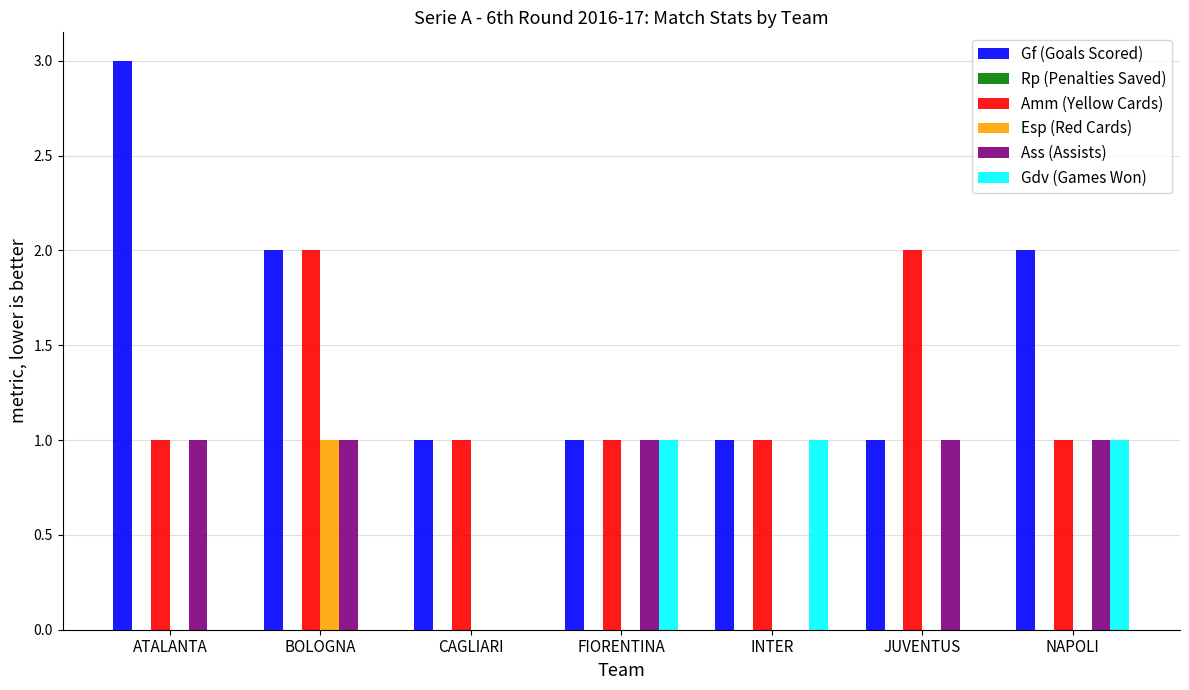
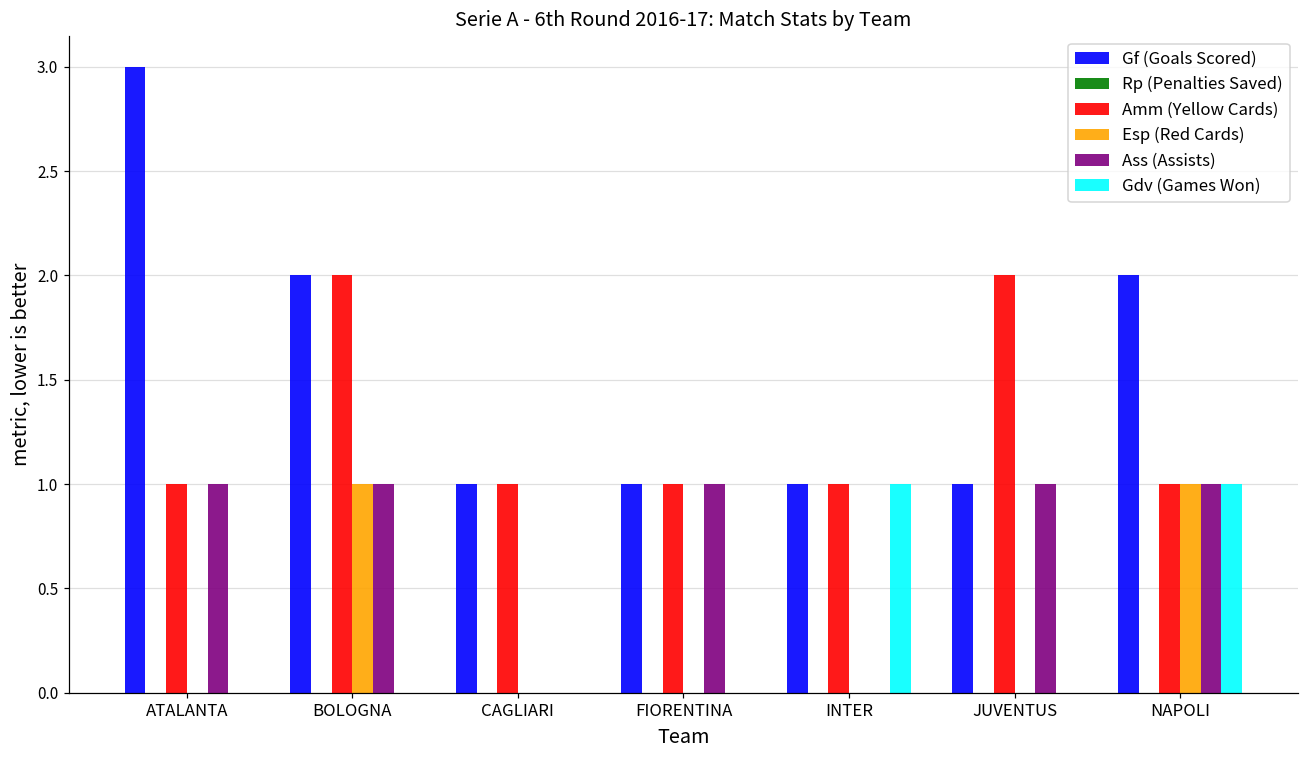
  {
    "Gf (Goals Scored)": {
      "ATALANTA": 3,
      "BOLOGNA": 2,
      "CAGLIARI": 1,
      "FIORENTINA": 1,
      "INTER": 1,
      "JUVENTUS": 1,
      "NAPOLI": 2
    },
    "Rp (Penalties Saved)": {
      "ATALANTA": 0,
      "BOLOGNA": 0,
      "CAGLIARI": 0,
      "FIORENTINA": 0,
      "INTER": 0,
      "JUVENTUS": 0,
      "NAPOLI": 0
    },
    "Amm (Yellow Cards)": {
      "ATALANTA": 1,
      "BOLOGNA": 2,
      "CAGLIARI": 1,
      "FIORENTINA": 1,
      "INTER": 1,
      "JUVENTUS": 2,
      "NAPOLI": 1
    },
    "Esp (Red Cards)": {
      "ATALANTA": 0,
      "BOLOGNA": 1,
      "CAGLIARI": 0,
      "FIORENTINA": 0,
      "INTER": 0,
      "JUVENTUS": 0,
-     "NAPOLI": 0
+     "NAPOLI": 1
    },
    "Ass (Assists)": {
      "ATALANTA": 1,
      "BOLOGNA": 1,
      "CAGLIARI": 0,
      "FIORENTINA": 1,
      "INTER": 0,
      "JUVENTUS": 1,
      "NAPOLI": 1
    },
    "Gdv (Games Won)": {
      "ATALANTA": 0,
      "BOLOGNA": 0,
      "CAGLIARI": 0,
-     "FIORENTINA": 1,
+     "FIORENTINA": 0,
      "INTER": 1,
      "JUVENTUS": 0,
      "NAPOLI": 1
    }
  }
